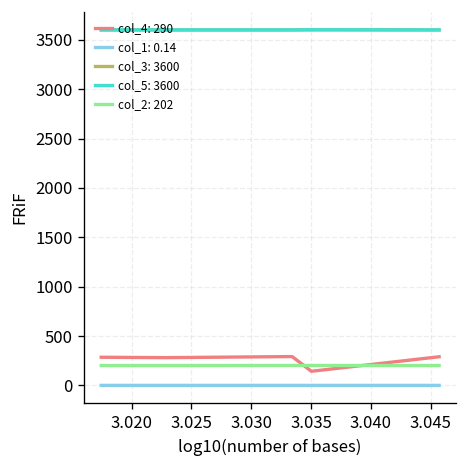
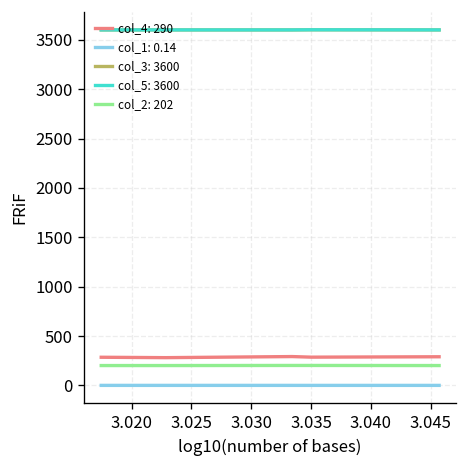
  {
    "col_4: 290": {
-     "3.035": 100
+     "3.035": 300
    },
    "col_1: 0.14": {
      "3.035": 0
    },
    "col_5: 3600": {
      "3.035": 3600
    },
    "col_2: 202": {
      "3.035": 200
    }
  }
